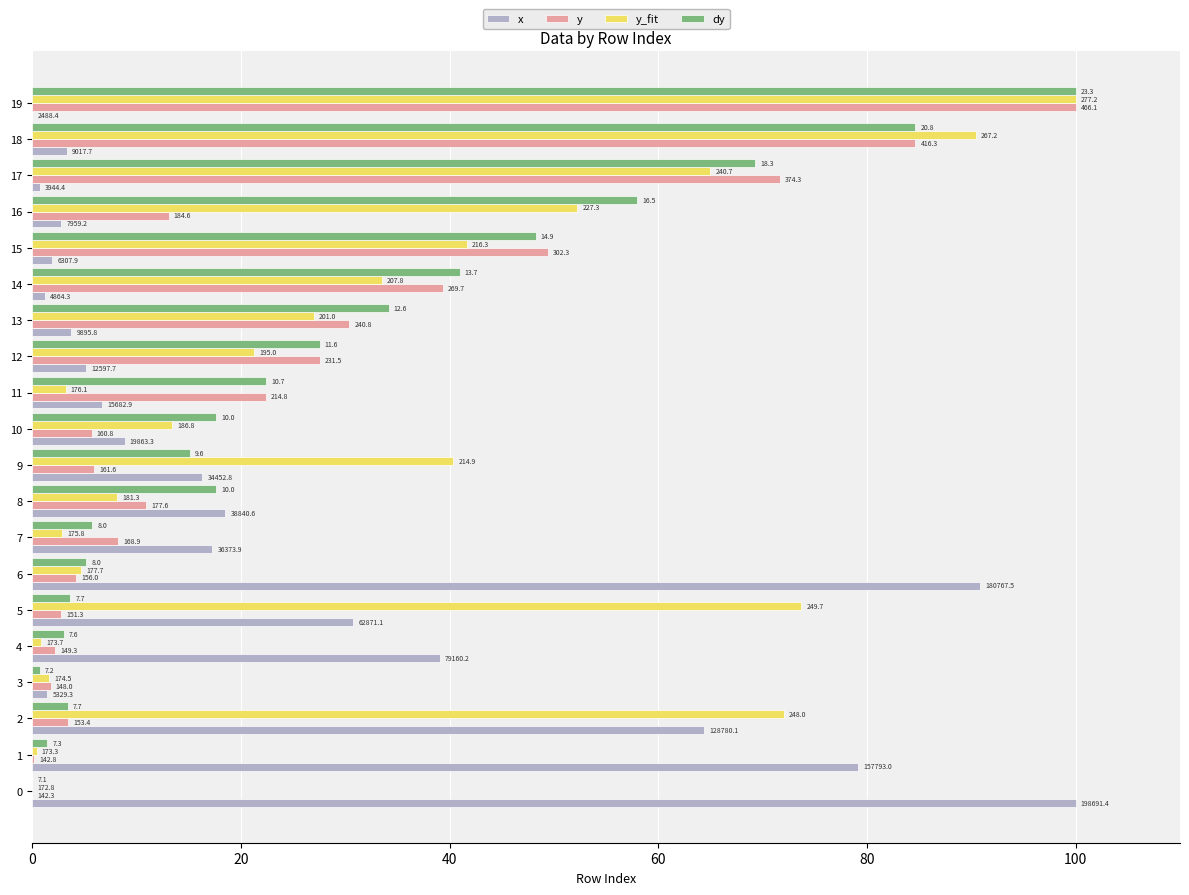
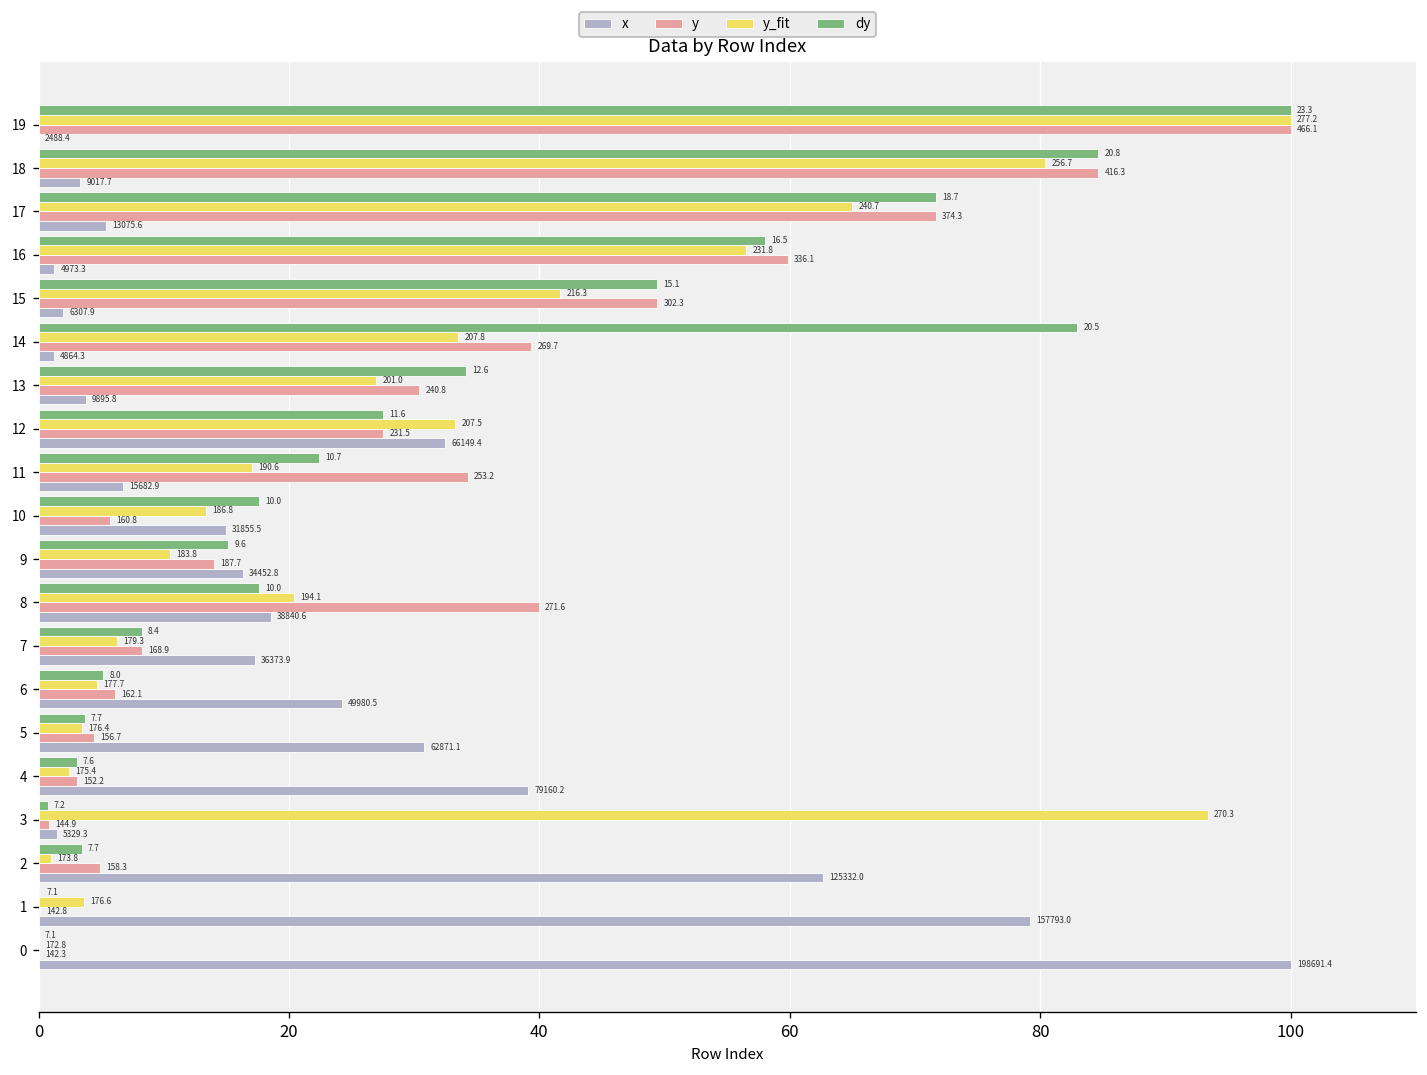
  {
    "x": {
-     "17": 3944.4,
-     "16": 7959.2,
-     "12": 12597.7,
-     "10": 19863.3,
-     "6": 180767.5,
-     "2": 128780.1
+     "17": 13075.6,
+     "16": 4973.3,
+     "12": 66149.4,
+     "10": 31855.5,
+     "6": 49980.5,
+     "2": 125332.0
    },
    "y": {
-     "16": 184.6,
-     "11": 214.8,
-     "9": 161.6,
-     "8": 177.6,
-     "6": 156.0,
-     "5": 151.3,
-     "4": 149.3,
-     "3": 148.0,
-     "2": 153.4
+     "16": 336.1,
+     "11": 253.2,
+     "9": 187.7,
+     "8": 271.6,
+     "6": 162.1,
+     "5": 156.7,
+     "4": 152.2,
+     "3": 144.9,
+     "2": 158.3
    },
    "y_fit": {
-     "18": 267.2,
-     "16": 227.3,
-     "12": 195.0,
-     "11": 176.1,
-     "9": 214.9,
-     "8": 181.3,
-     "7": 175.8,
-     "5": 249.7,
-     "4": 173.7,
-     "3": 174.5,
-     "2": 248.0,
-     "1": 173.3
+     "18": 256.7,
+     "16": 231.8,
+     "12": 207.5,
+     "11": 190.6,
+     "9": 183.8,
+     "8": 194.1,
+     "7": 179.3,
+     "5": 176.4,
+     "4": 175.4,
+     "3": 270.3,
+     "2": 173.8,
+     "1": 176.6
    },
    "dy": {
-     "17": 18.3,
-     "15": 14.9,
-     "14": 13.7,
-     "7": 8.0,
-     "1": 7.3
+     "17": 18.7,
+     "15": 15.1,
+     "14": 20.5,
+     "7": 8.4,
+     "1": 7.1
    }
  }
